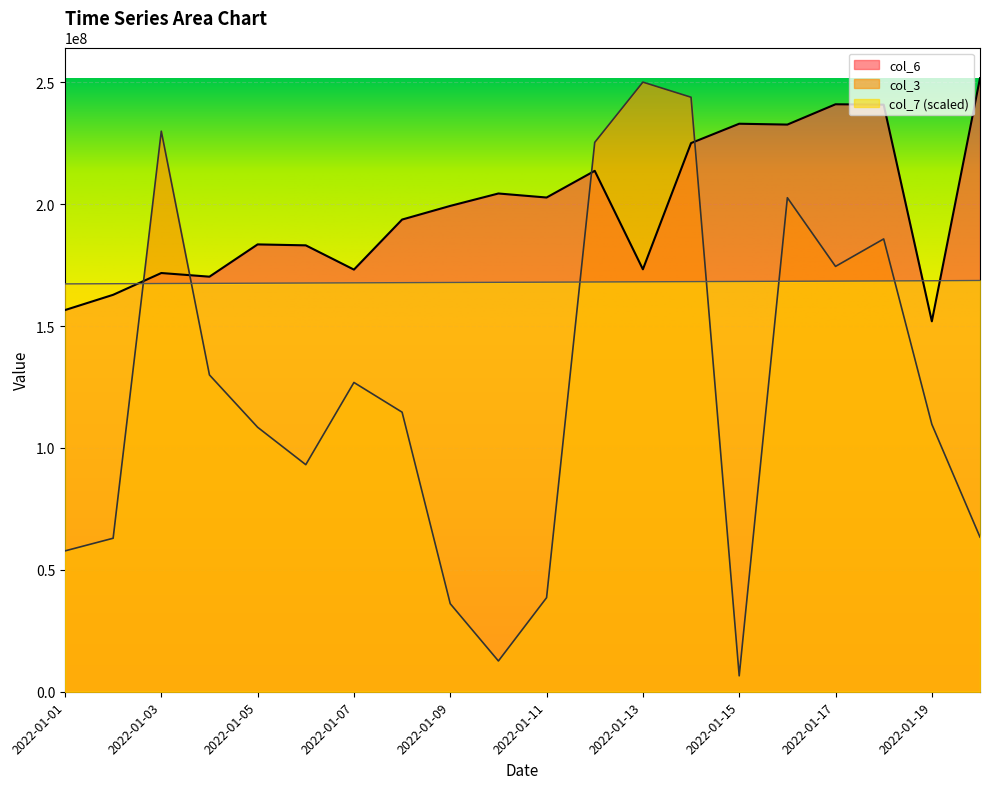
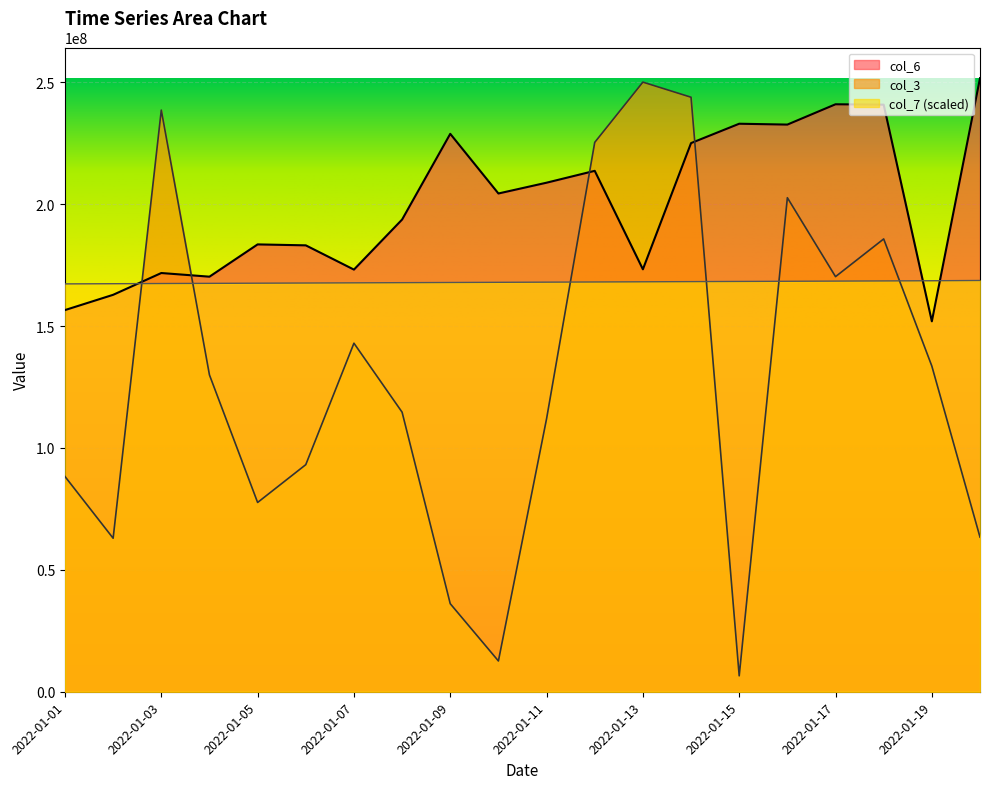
  {
    "col_6": {
      "2022-01-01": 157000000,
      "2022-01-03": 172000000,
      "2022-01-05": 184000000,
      "2022-01-07": 173000000,
-     "2022-01-09": 199000000,
-     "2022-01-11": 203000000,
+     "2022-01-09": 229000000,
+     "2022-01-11": 209000000,
      "2022-01-13": 173000000,
      "2022-01-15": 233000000,
      "2022-01-17": 241000000,
      "2022-01-19": 152000000
    },
    "col_3": {
-     "2022-01-01": 58000000,
-     "2022-01-03": 230000000,
-     "2022-01-05": 109000000,
-     "2022-01-07": 127000000,
+     "2022-01-01": 88000000,
+     "2022-01-03": 239000000,
+     "2022-01-05": 78000000,
+     "2022-01-07": 143000000,
      "2022-01-09": 36000000,
-     "2022-01-11": 39000000,
+     "2022-01-11": 112000000,
      "2022-01-13": 250000000,
      "2022-01-15": 7000000,
-     "2022-01-17": 174000000,
-     "2022-01-19": 110000000
+     "2022-01-17": 170000000,
+     "2022-01-19": 134000000
    },
    "col_7 (scaled)": {
      "2022-01-01": 167000000,
      "2022-01-03": 167000000,
      "2022-01-05": 168000000,
      "2022-01-07": 168000000,
      "2022-01-09": 168000000,
      "2022-01-11": 168000000,
      "2022-01-13": 168000000,
      "2022-01-15": 168000000,
      "2022-01-17": 168000000,
      "2022-01-19": 169000000
    }
  }
